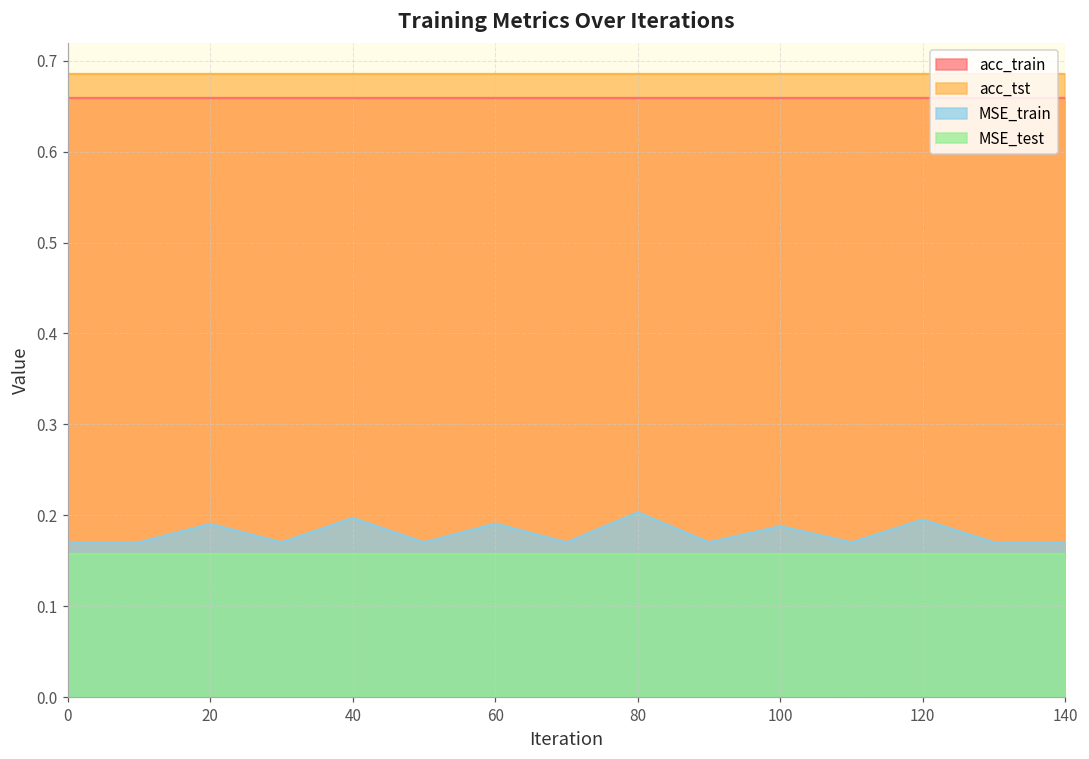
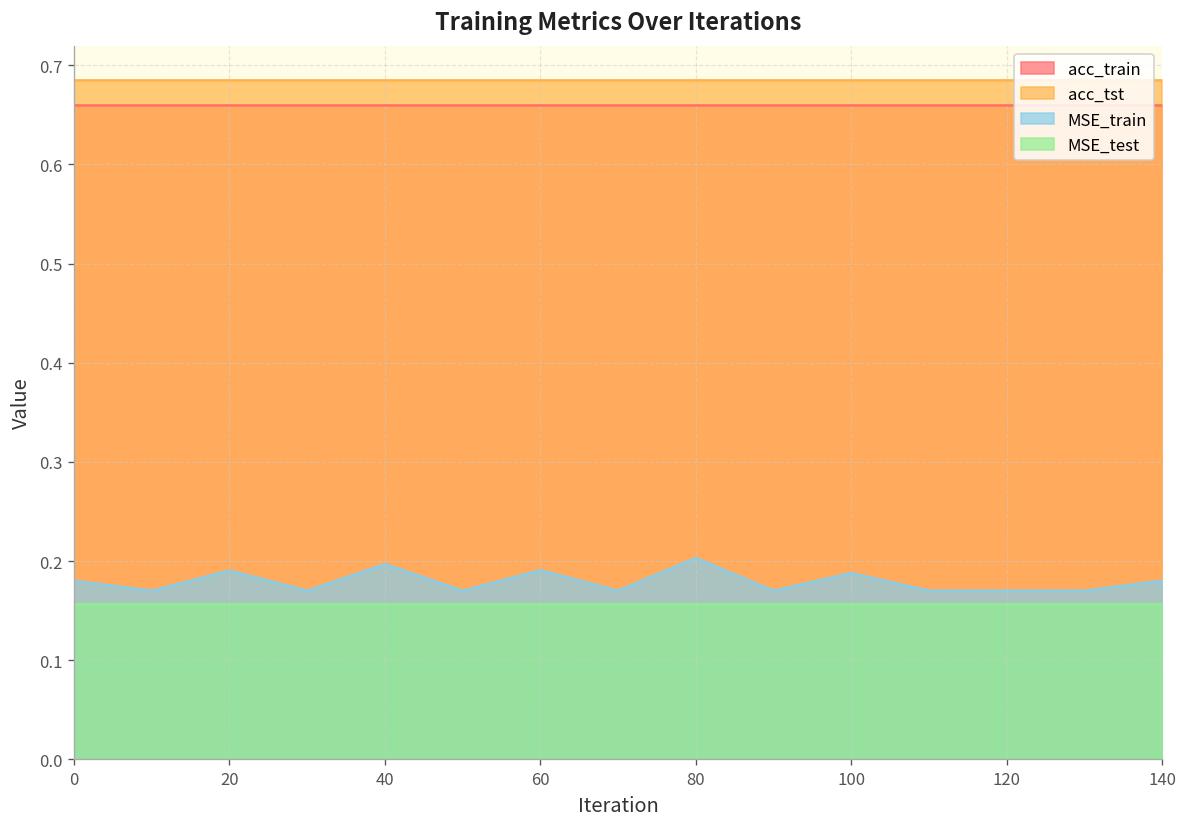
  {
    "acc_train": {
      "0": 0.66,
      "20": 0.66,
      "40": 0.66,
      "60": 0.66,
      "80": 0.66,
      "100": 0.66,
      "120": 0.66,
      "140": 0.66
    },
    "acc_tst": {
      "0": 0.69,
      "20": 0.69,
      "40": 0.69,
      "60": 0.69,
      "80": 0.69,
      "100": 0.69,
      "120": 0.69,
      "140": 0.69
    },
    "MSE_train": {
-     "0": 0.17,
+     "0": 0.18,
      "20": 0.19,
      "40": 0.20,
      "60": 0.19,
      "80": 0.20,
      "100": 0.19,
-     "120": 0.20,
-     "140": 0.17
+     "120": 0.17,
+     "140": 0.18
    },
    "MSE_test": {
      "0": 0.16,
      "20": 0.16,
      "40": 0.16,
      "60": 0.16,
      "80": 0.16,
      "100": 0.16,
      "120": 0.16,
      "140": 0.16
    }
  }
